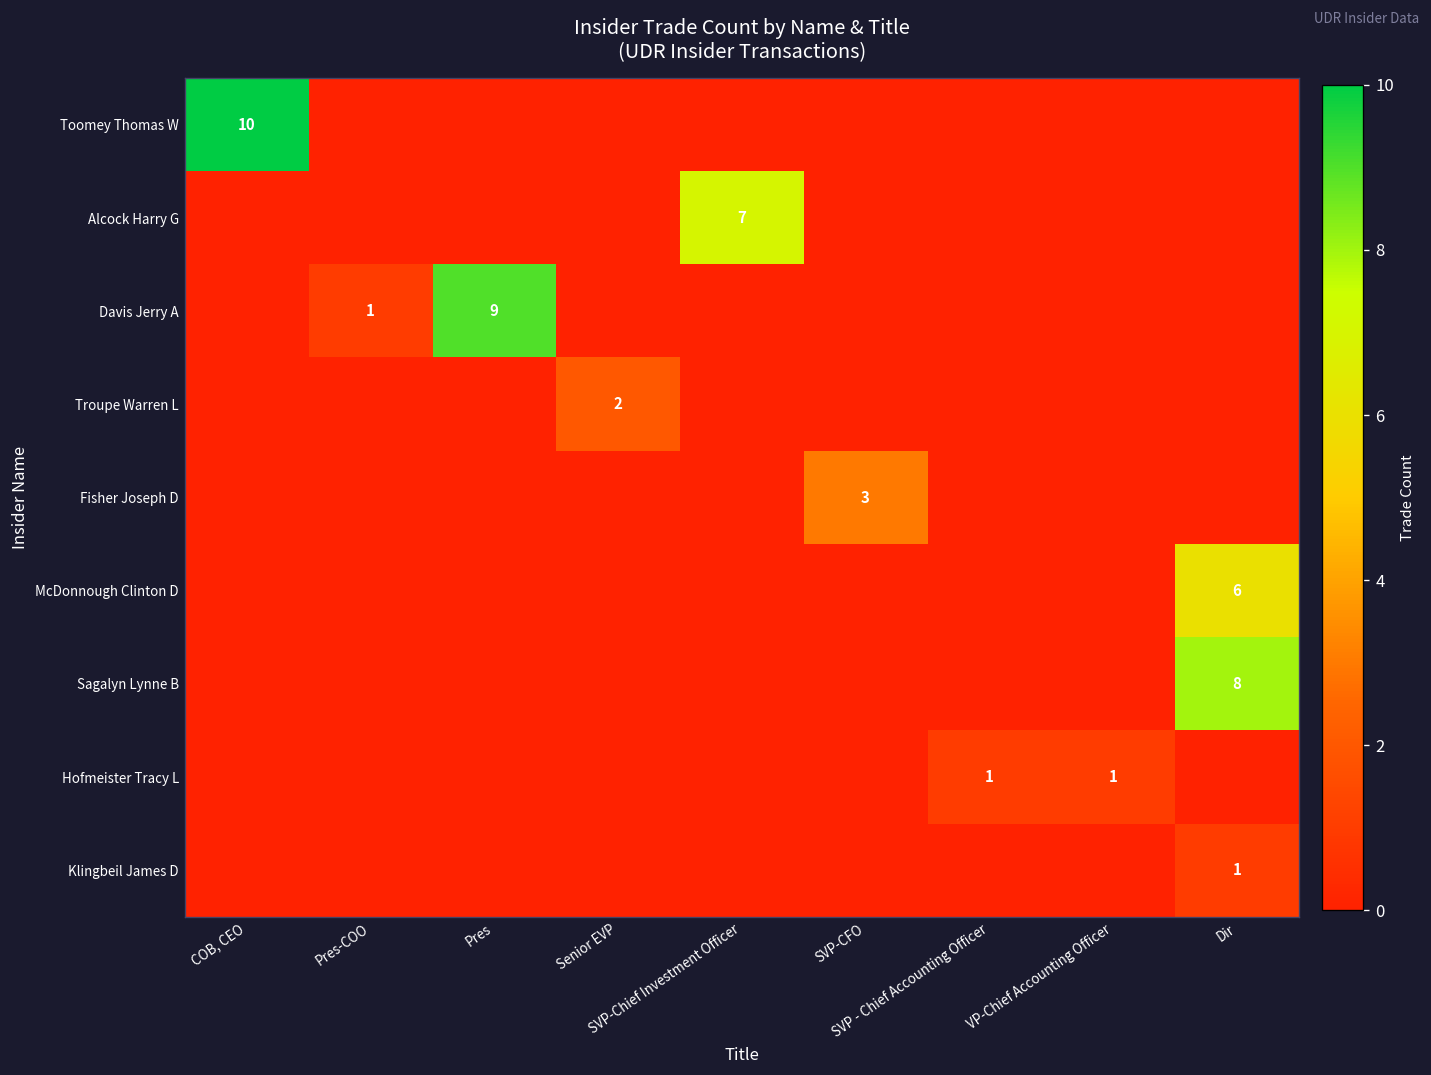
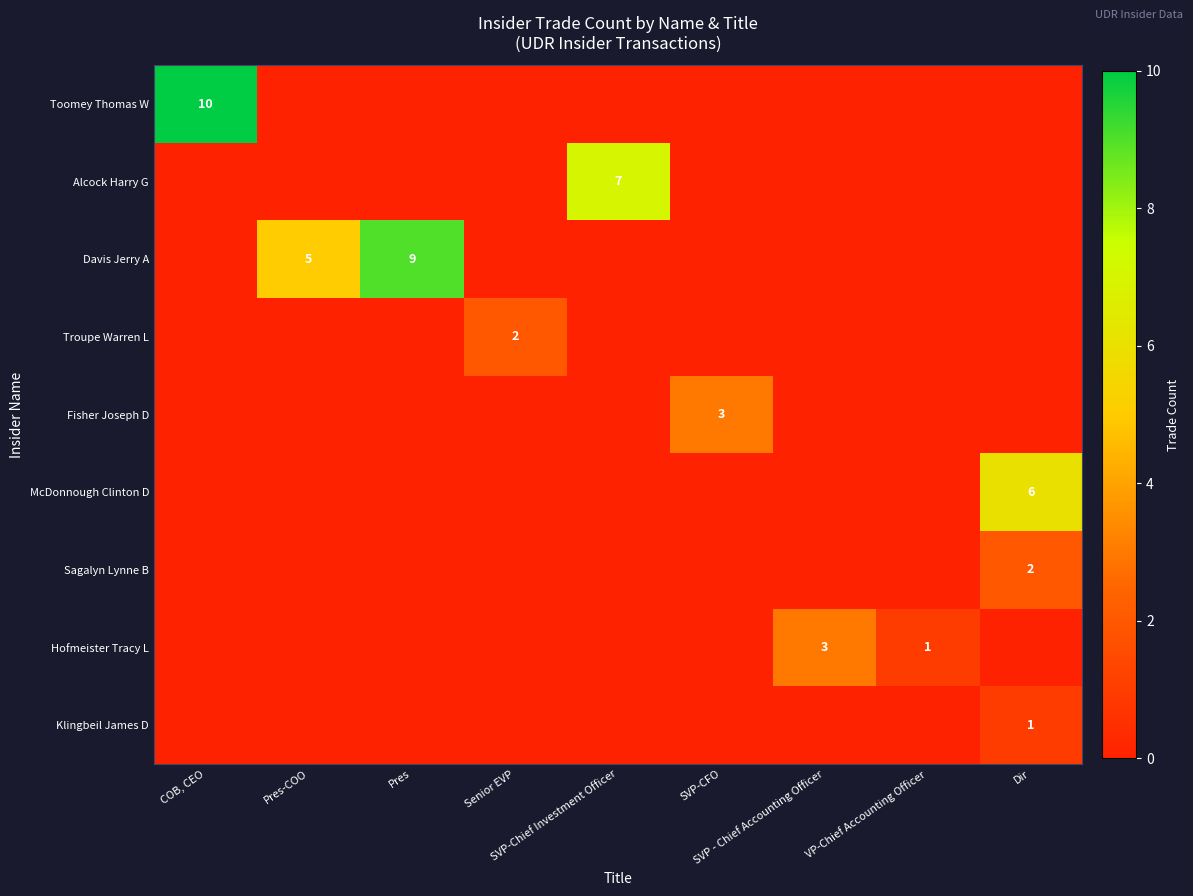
  {
    "Toomey Thomas W": {
      "COB, CEO": 10
    },
    "Alcock Harry G": {
      "SVP-Chief Investment Officer": 7
    },
    "Davis Jerry A": {
-     "Pres-COO": 1,
+     "Pres-COO": 5,
      "Pres": 9
    },
    "Troupe Warren L": {
      "Senior EVP": 2
    },
    "Fisher Joseph D": {
      "SVP-CFO": 3
    },
    "McDonnough Clinton D": {
      "Dir": 6
    },
    "Sagalyn Lynne B": {
-     "Dir": 8
+     "Dir": 2
    },
    "Hofmeister Tracy L": {
-     "SVP - Chief Accounting Officer": 1,
+     "SVP - Chief Accounting Officer": 3,
      "VP-Chief Accounting Officer": 1
    },
    "Klingbeil James D": {
      "Dir": 1
    }
  }
